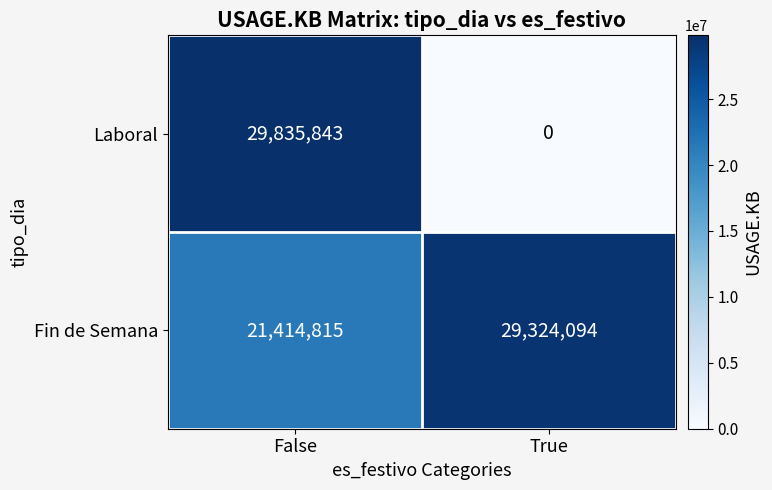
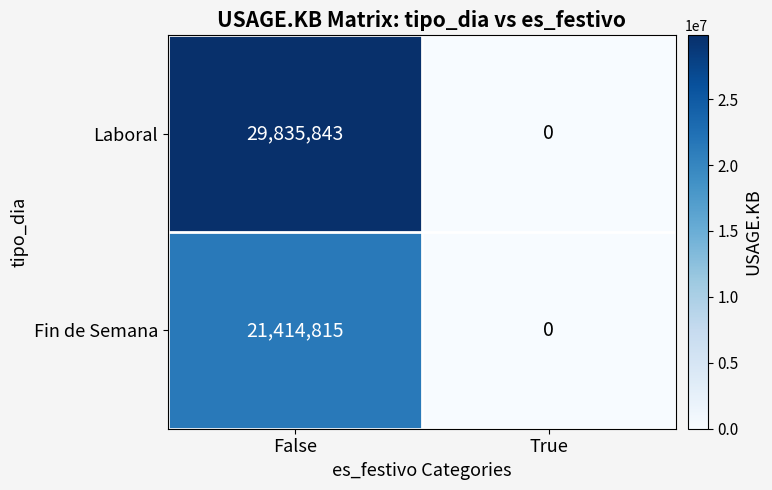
  {
    "Laboral": {
      "False": "29,835,843",
      "True": "0"
    },
    "Fin de Semana": {
      "False": "21,414,815",
-     "True": "29,324,094"
+     "True": "0"
    }
  }
